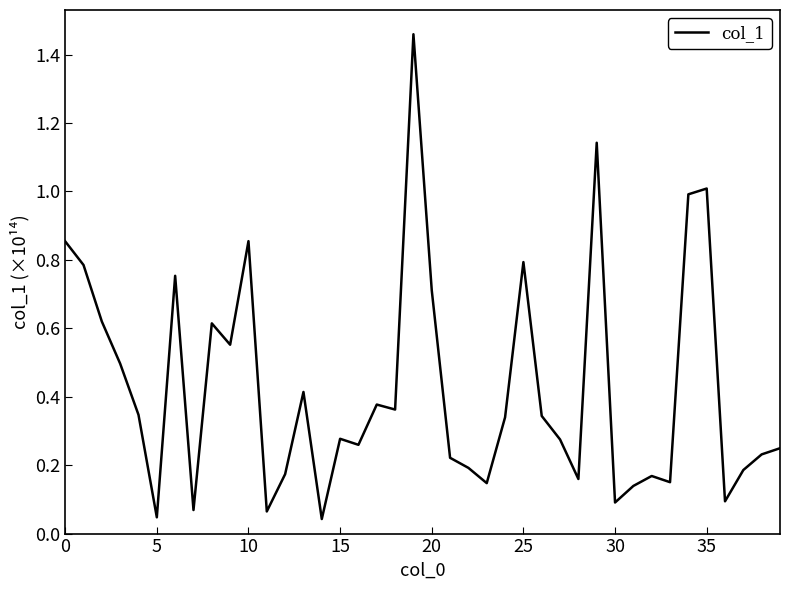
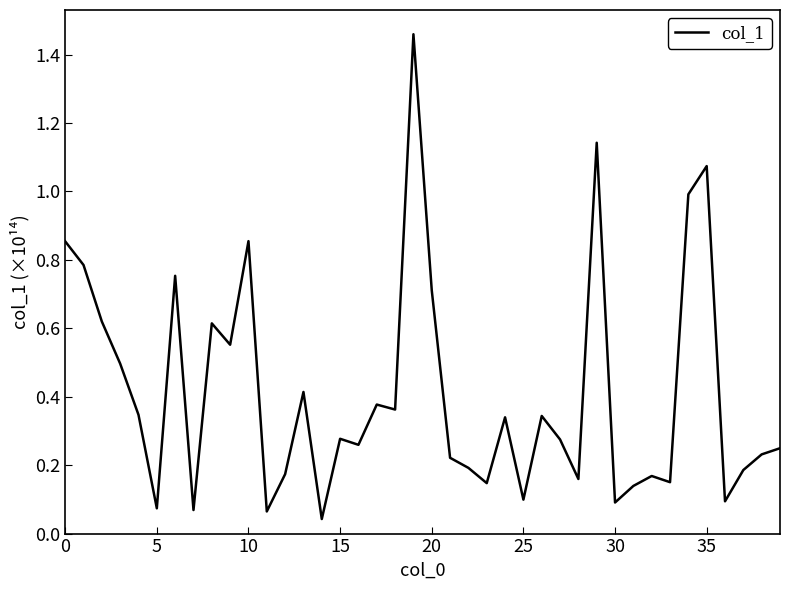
  {
    "0": 0.85,
-   "5": 0.05,
+   "5": 0.07,
    "10": 0.85,
    "15": 0.28,
    "20": 0.71,
-   "25": 0.79,
+   "25": 0.10,
    "30": 0.09,
-   "35": 1.01
+   "35": 1.07
  }
